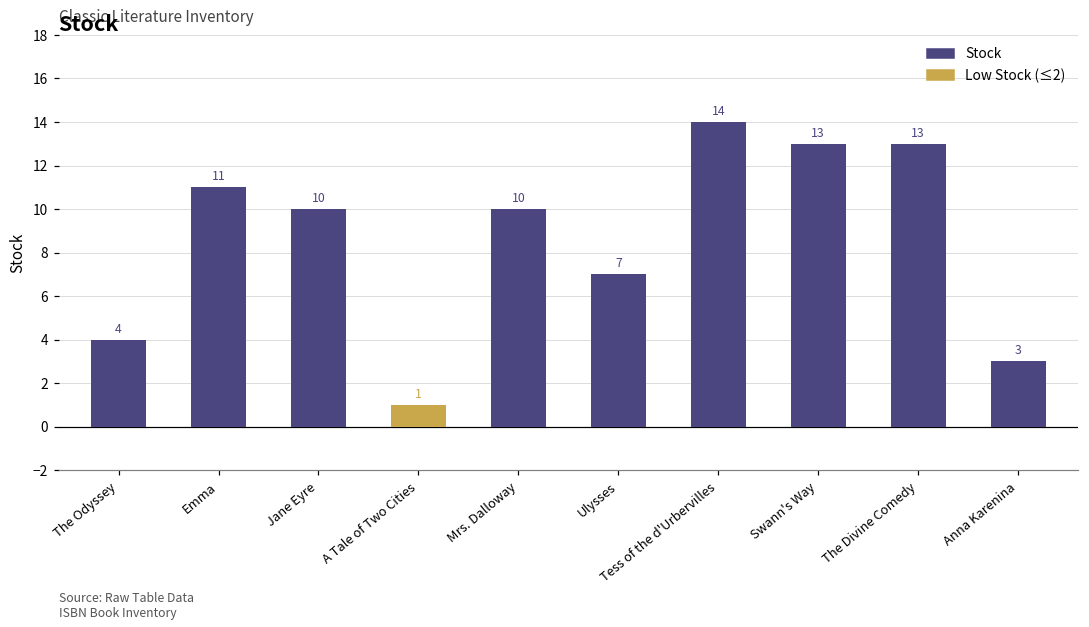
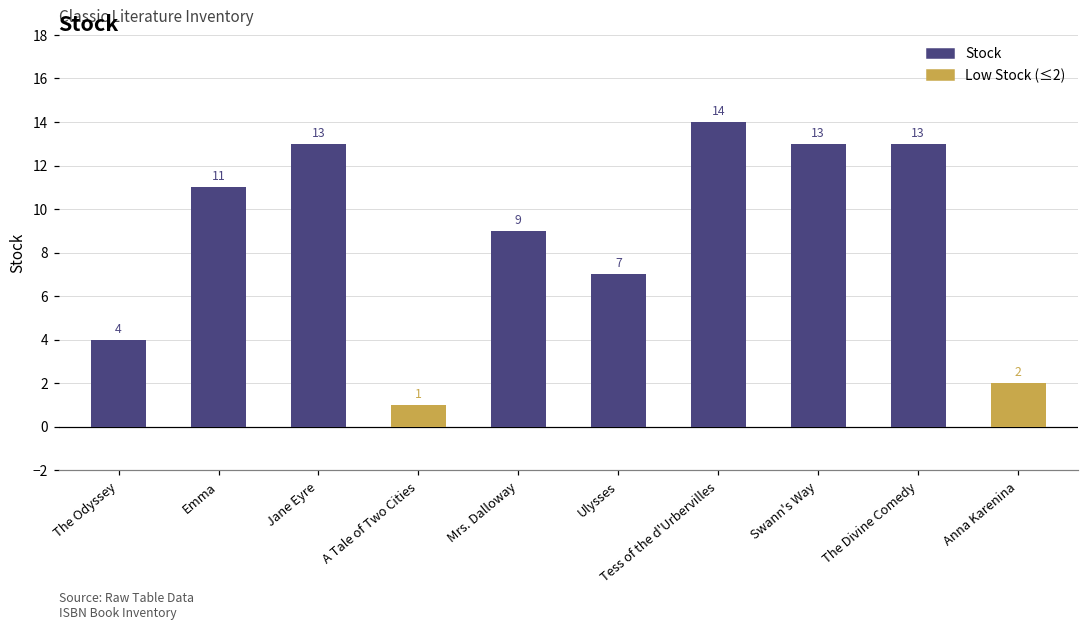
  {
    "The Odyssey": 4,
    "Emma": 11,
-   "Jane Eyre": 10,
+   "Jane Eyre": 13,
    "A Tale of Two Cities": 1,
-   "Mrs. Dalloway": 10,
+   "Mrs. Dalloway": 9,
    "Ulysses": 7,
    "Tess of the d'Urbervilles": 14,
    "Swann's Way": 13,
    "The Divine Comedy": 13,
-   "Anna Karenina": 3
+   "Anna Karenina": 2
  }
